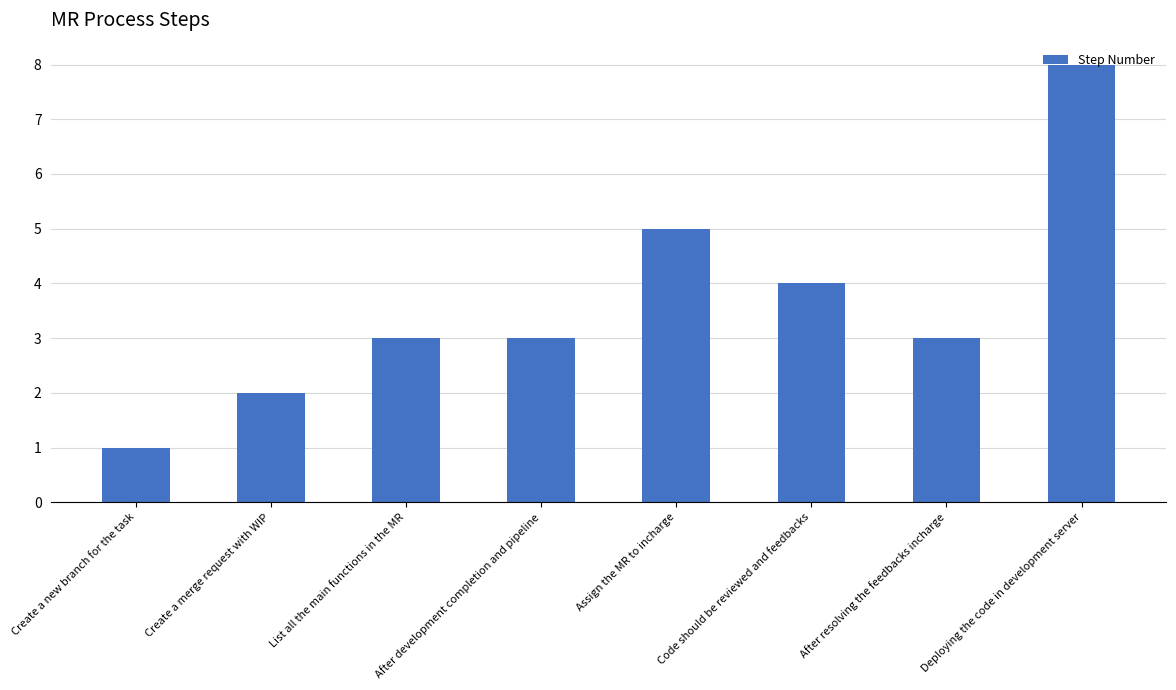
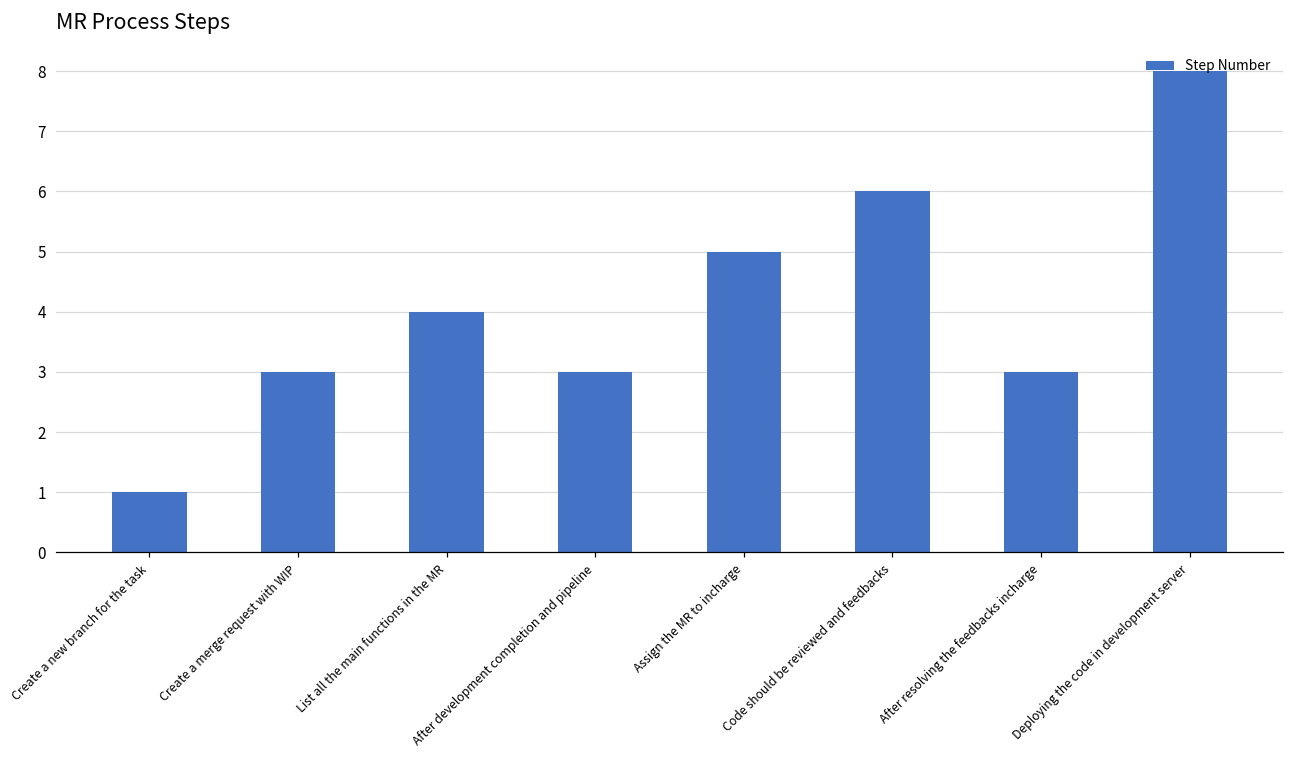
  {
    "Create a new branch for the task": 1,
-   "Create a merge request with WIP": 2,
-   "List all the main functions in the MR": 3,
+   "Create a merge request with WIP": 3,
+   "List all the main functions in the MR": 4,
    "After development completion and pipeline": 3,
    "Assign the MR to incharge": 5,
-   "Code should be reviewed and feedbacks": 4,
+   "Code should be reviewed and feedbacks": 6,
    "After resolving the feedbacks incharge": 3,
    "Deploying the code in development server": 8
  }
